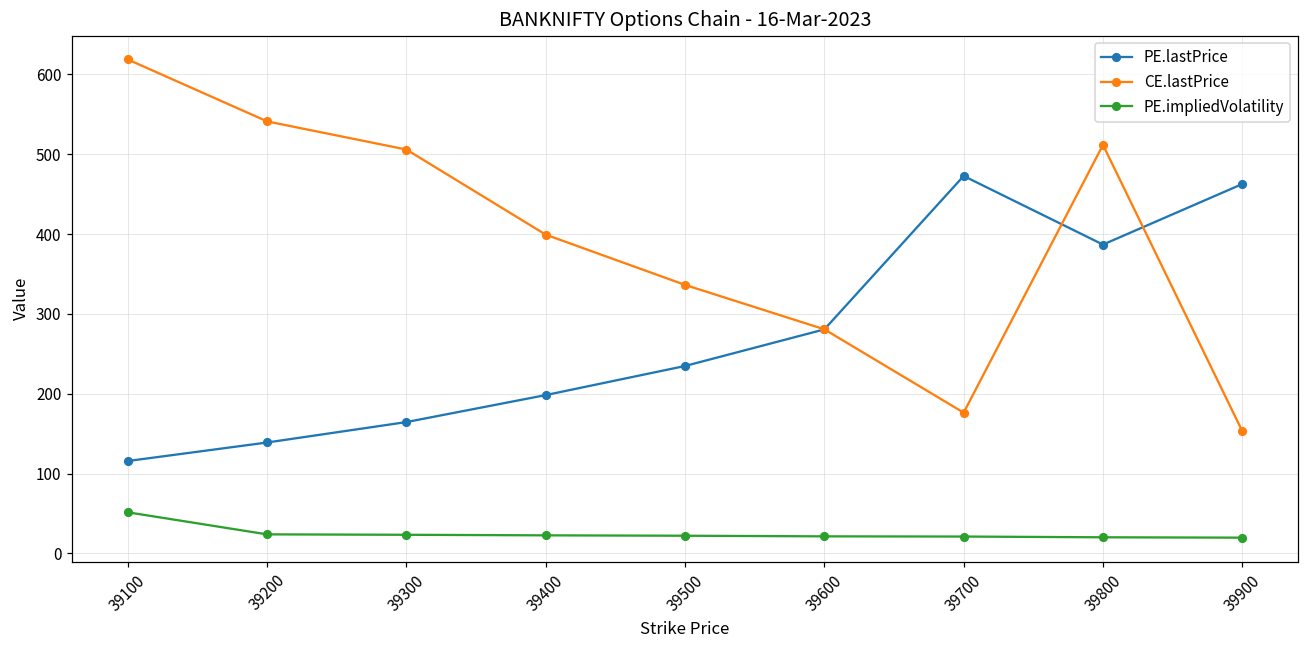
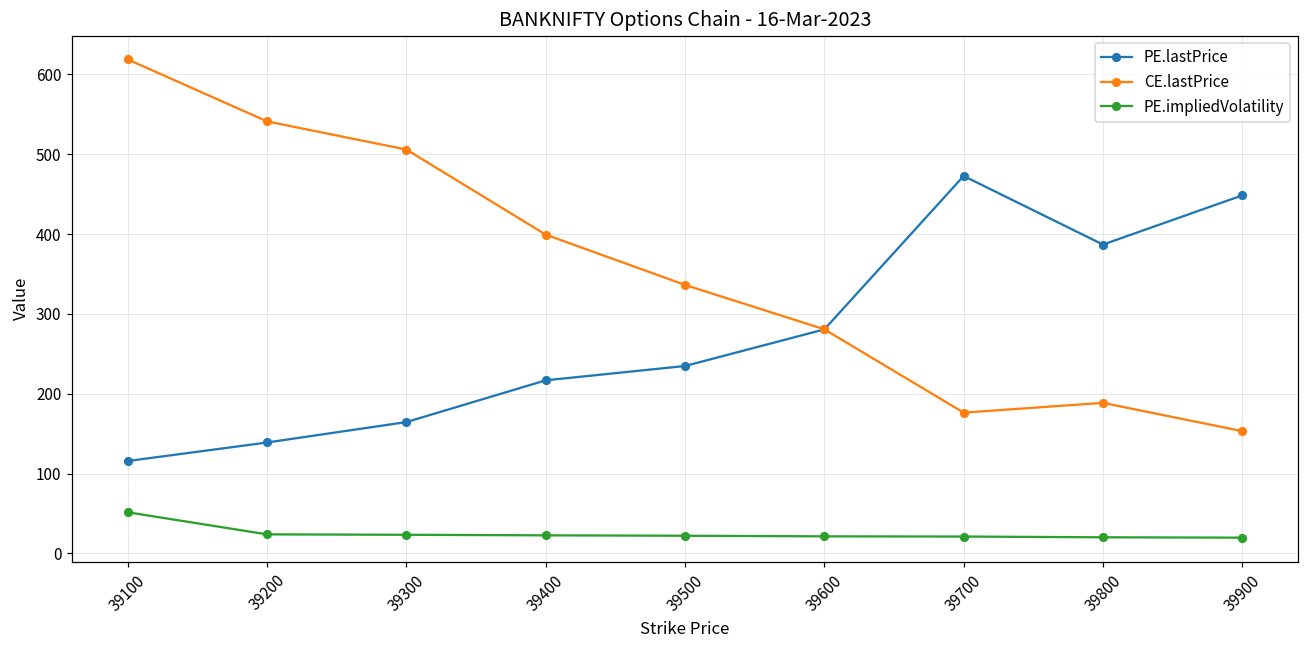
  {
    "PE.lastPrice": {
      "39100": 120,
      "39200": 140,
      "39300": 160,
-     "39400": 200,
+     "39400": 220,
      "39500": 230,
      "39700": 470,
      "39800": 390,
-     "39900": 460
+     "39900": 450
    },
    "CE.lastPrice": {
      "39100": 620,
      "39200": 540,
      "39300": 510,
      "39400": 400,
      "39500": 340,
      "39700": 180,
-     "39800": 510,
+     "39800": 190,
      "39900": 150
    },
    "PE.impliedVolatility": {
      "39100": 50,
      "39200": 20,
      "39300": 20,
      "39400": 20,
      "39500": 20,
      "39600": 20,
      "39700": 20,
      "39800": 20,
      "39900": 20
    }
  }
